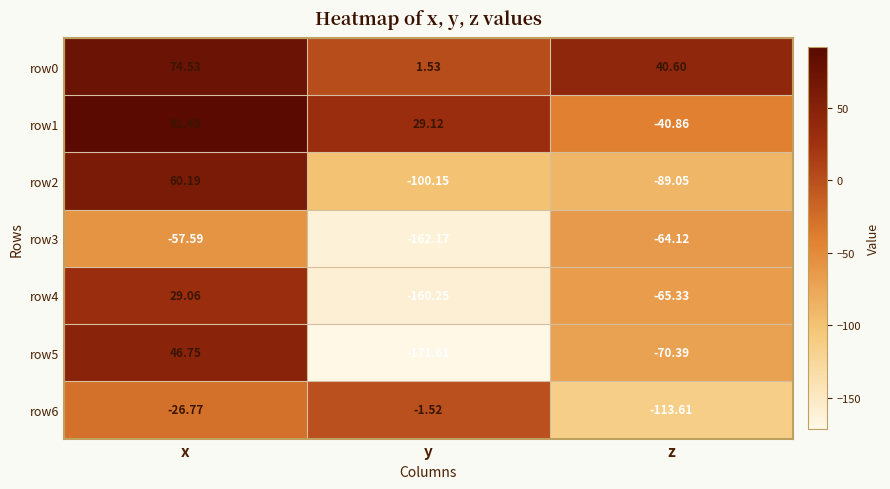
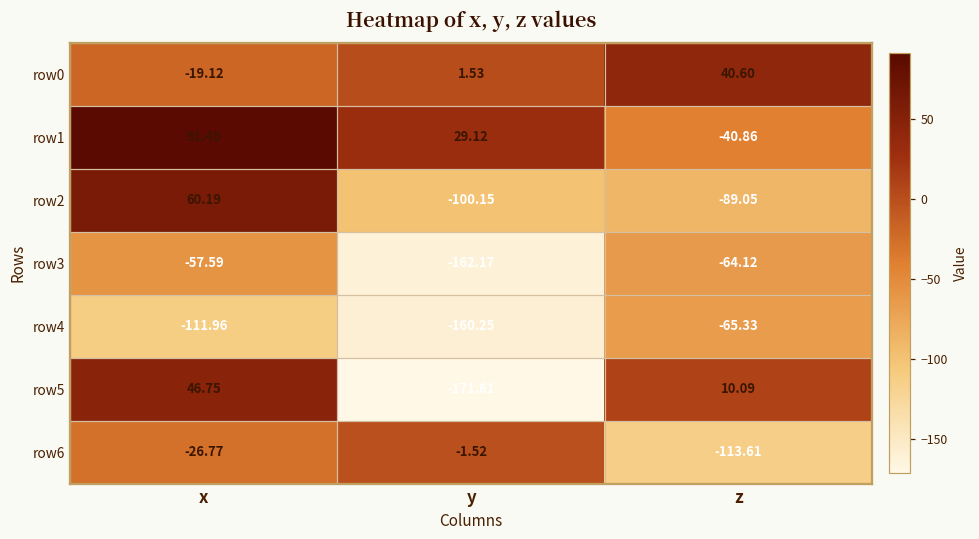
  {
    "row0": {
-     "x": 74.53,
+     "x": -19.12,
      "y": 1.53,
      "z": 40.60
    },
    "row1": {
      "y": 29.12,
      "z": -40.86
    },
    "row2": {
      "x": 60.19,
      "y": -100.15,
      "z": -89.05
    },
    "row3": {
      "x": -57.59,
      "z": -64.12
    },
    "row4": {
-     "x": 29.06,
+     "x": -111.96,
      "z": -65.33
    },
    "row5": {
      "x": 46.75,
-     "z": -70.39
+     "z": 10.09
    },
    "row6": {
      "x": -26.77,
      "y": -1.52,
      "z": -113.61
    }
  }
